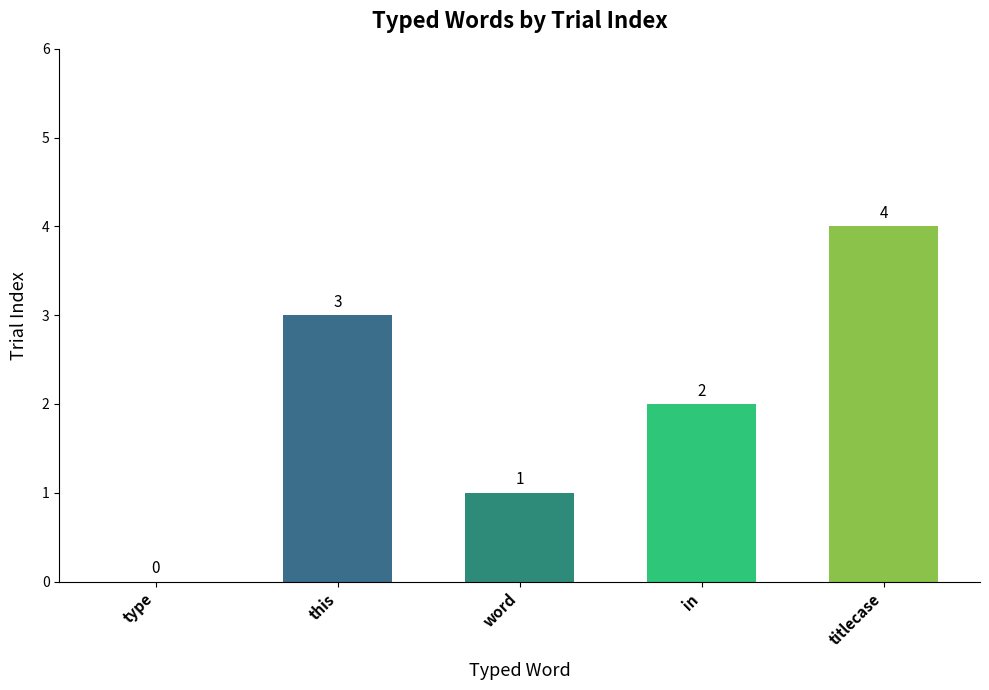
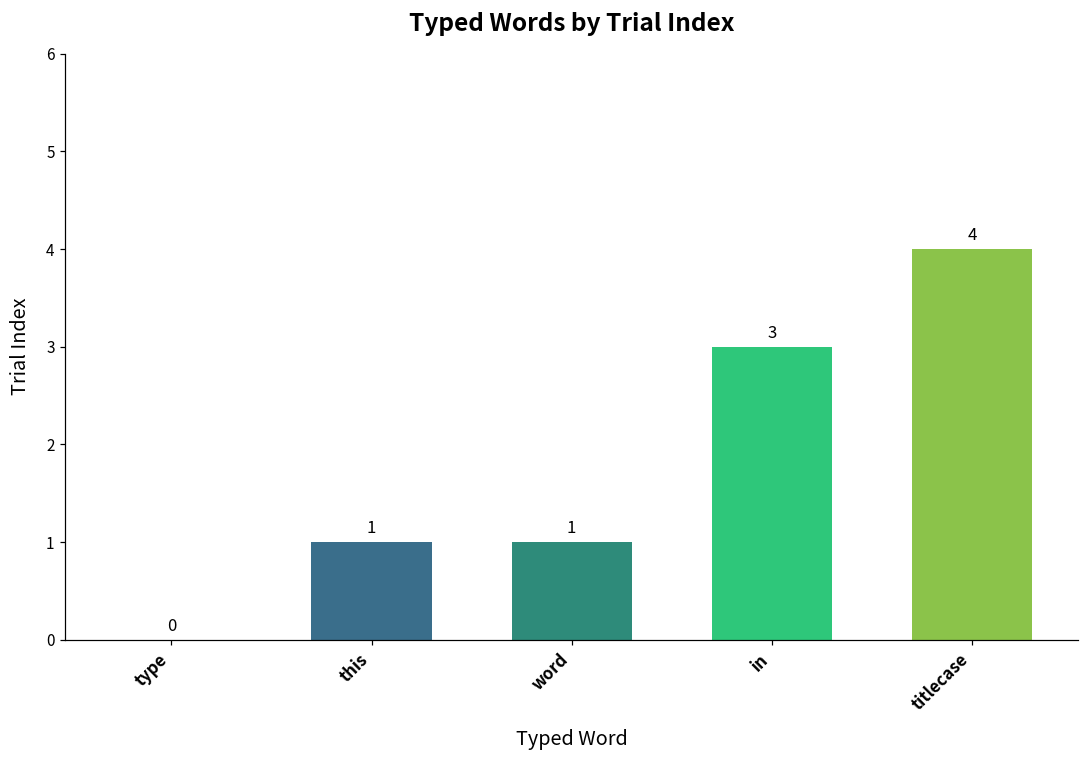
  {
    "type": 0,
-   "this": 3,
+   "this": 1,
    "word": 1,
-   "in": 2,
+   "in": 3,
    "titlecase": 4
  }
